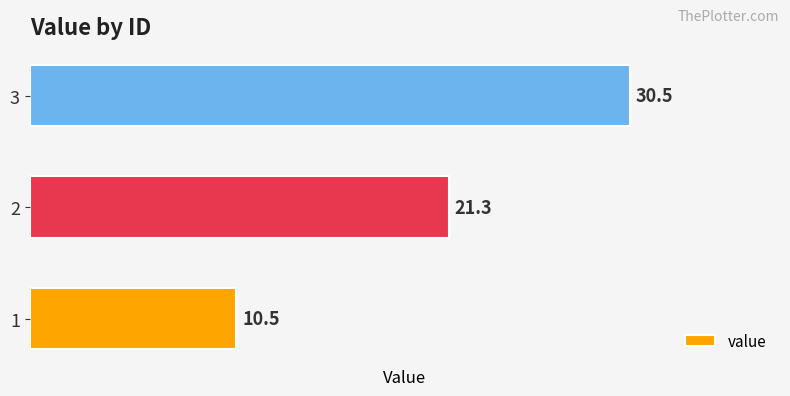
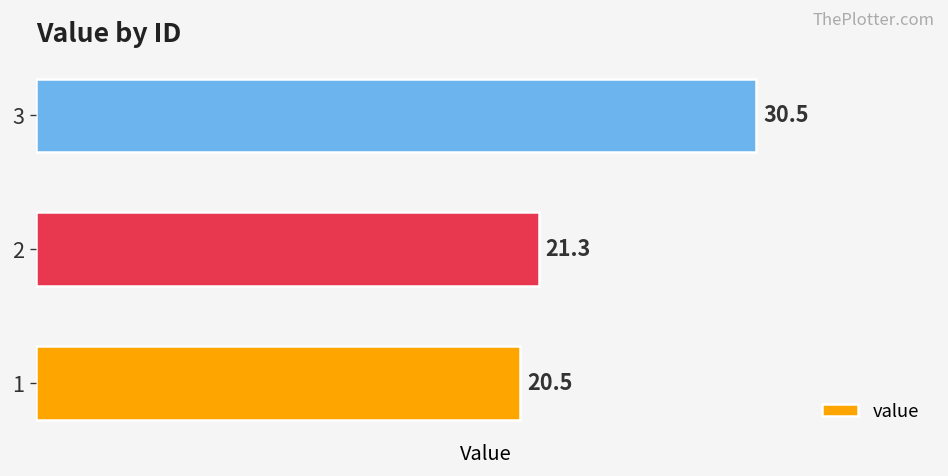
  {
    "3": 30.5,
    "2": 21.3,
-   "1": 10.5
+   "1": 20.5
  }
